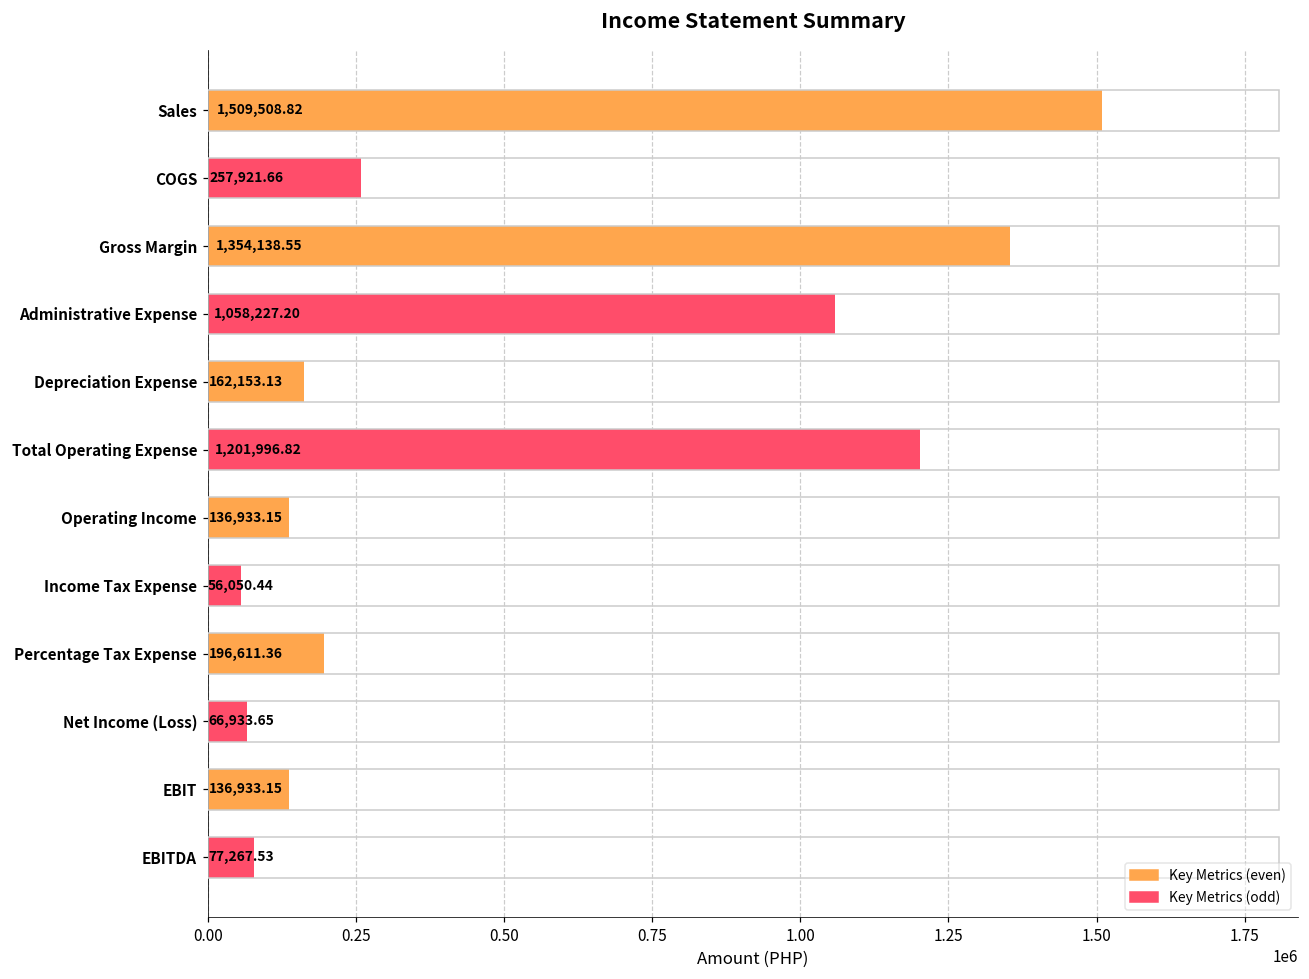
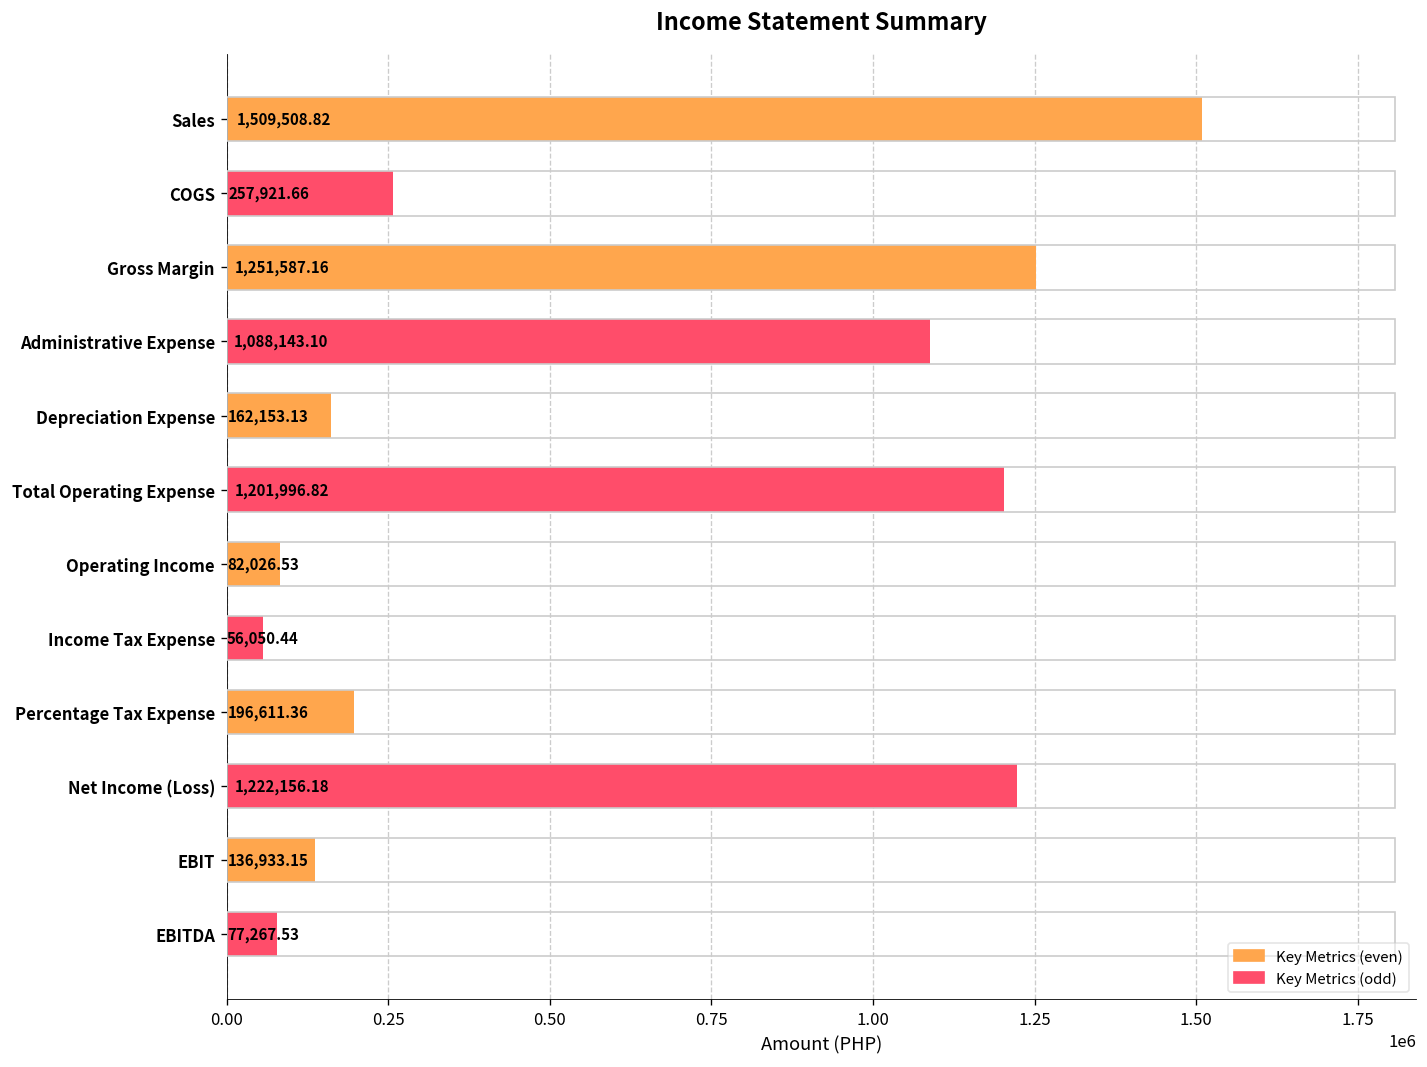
  {
    "Sales": "1,509,508.82",
    "COGS": "257,921.66",
-   "Gross Margin": "1,354,138.55",
-   "Administrative Expense": "1,058,227.20",
+   "Gross Margin": "1,251,587.16",
+   "Administrative Expense": "1,088,143.10",
    "Depreciation Expense": "162,153.13",
    "Total Operating Expense": "1,201,996.82",
-   "Operating Income": "136,933.15",
+   "Operating Income": "82,026.53",
    "Income Tax Expense": "56,050.44",
    "Percentage Tax Expense": "196,611.36",
-   "Net Income (Loss)": "66,933.65",
+   "Net Income (Loss)": "1,222,156.18",
    "EBIT": "136,933.15",
    "EBITDA": "77,267.53"
  }
